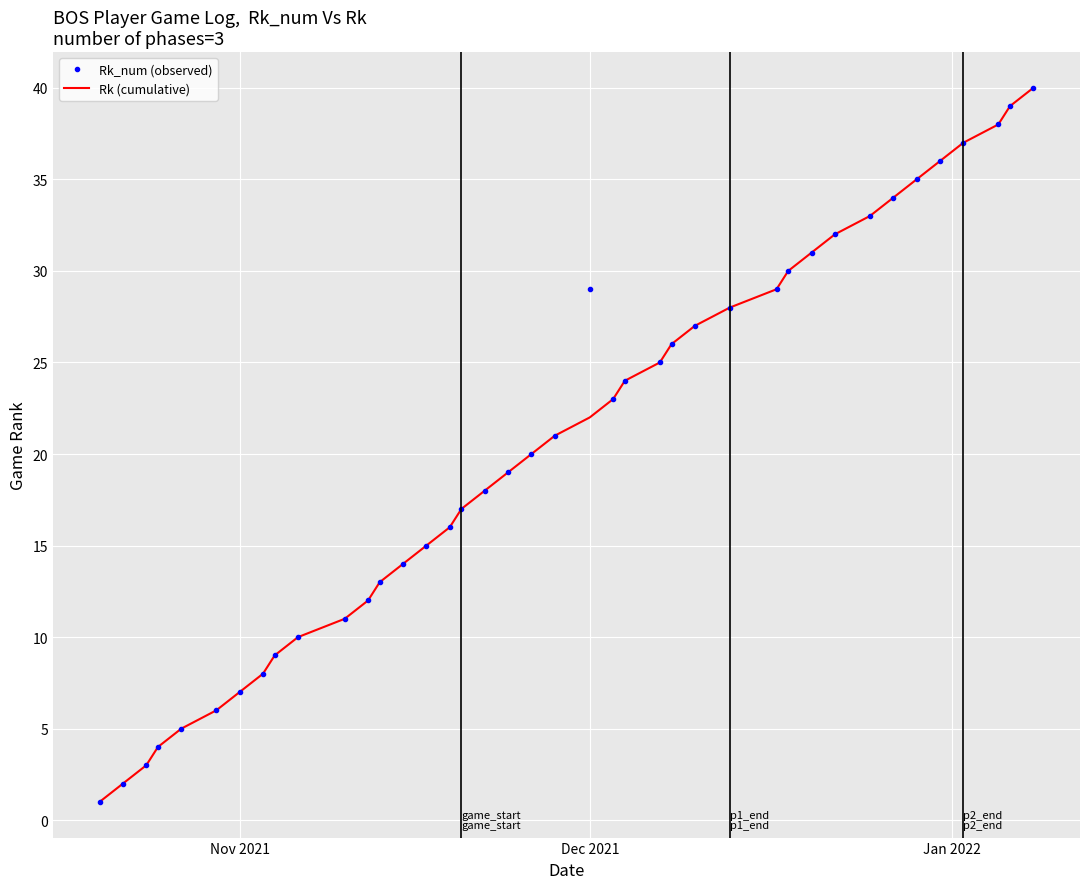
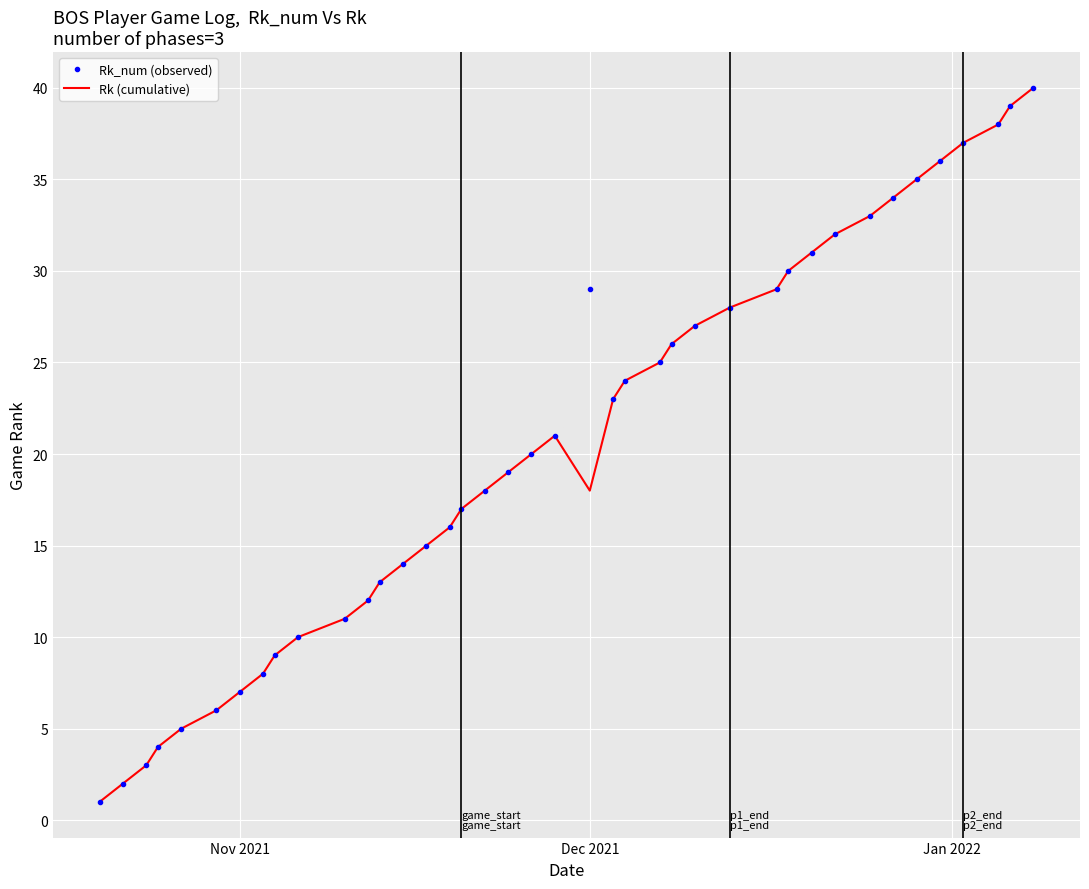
  {
    "Rk_num (observed)": {
      "Dec 2021": 29
    },
    "Rk (cumulative)": {
-     "Dec 2021": 22
+     "Dec 2021": 18
    }
  }
